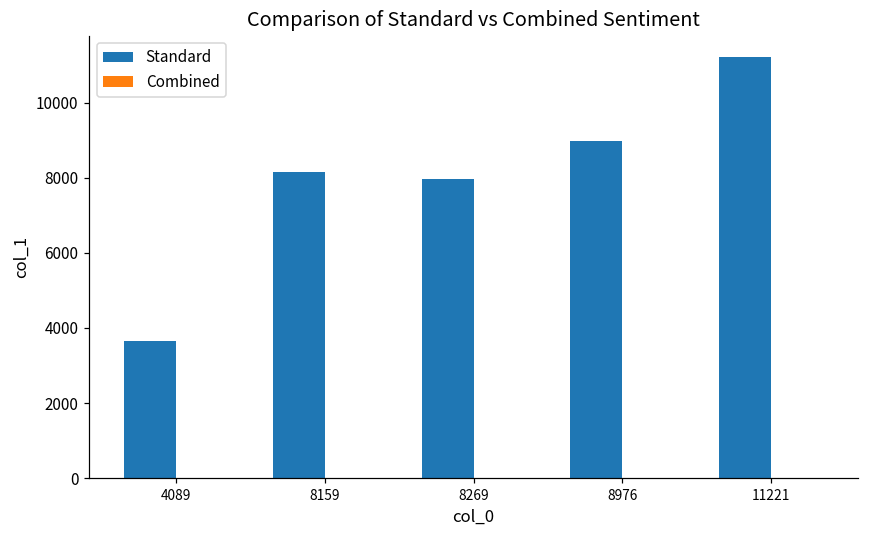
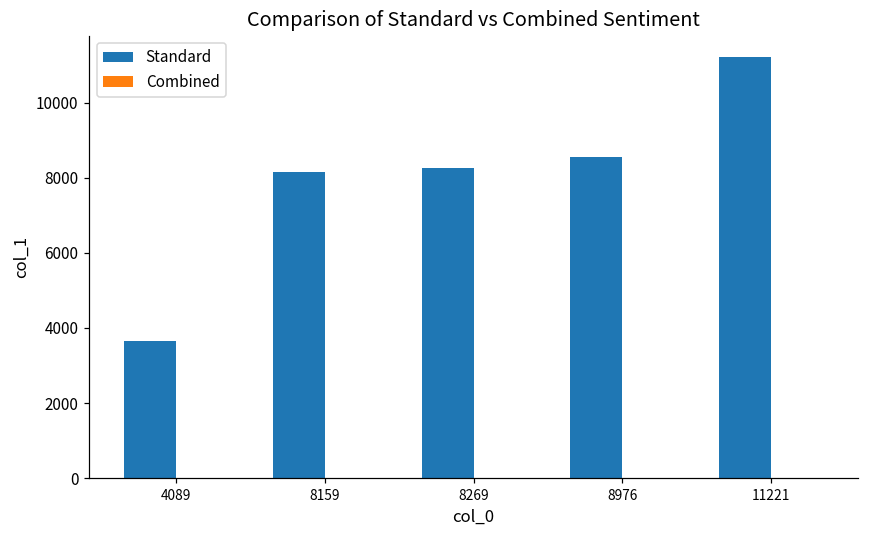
  {
    "Standard": {
      "4089": 3600,
      "8159": 8200,
-     "8269": 8000,
-     "8976": 9000,
+     "8269": 8300,
+     "8976": 8500,
      "11221": 11200
    }
  }
